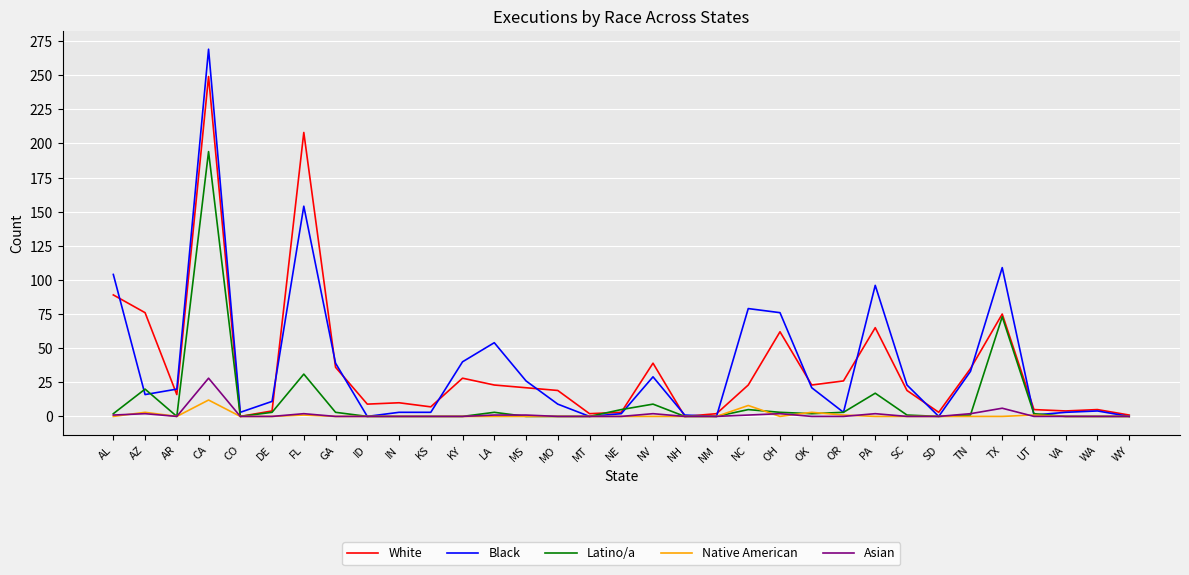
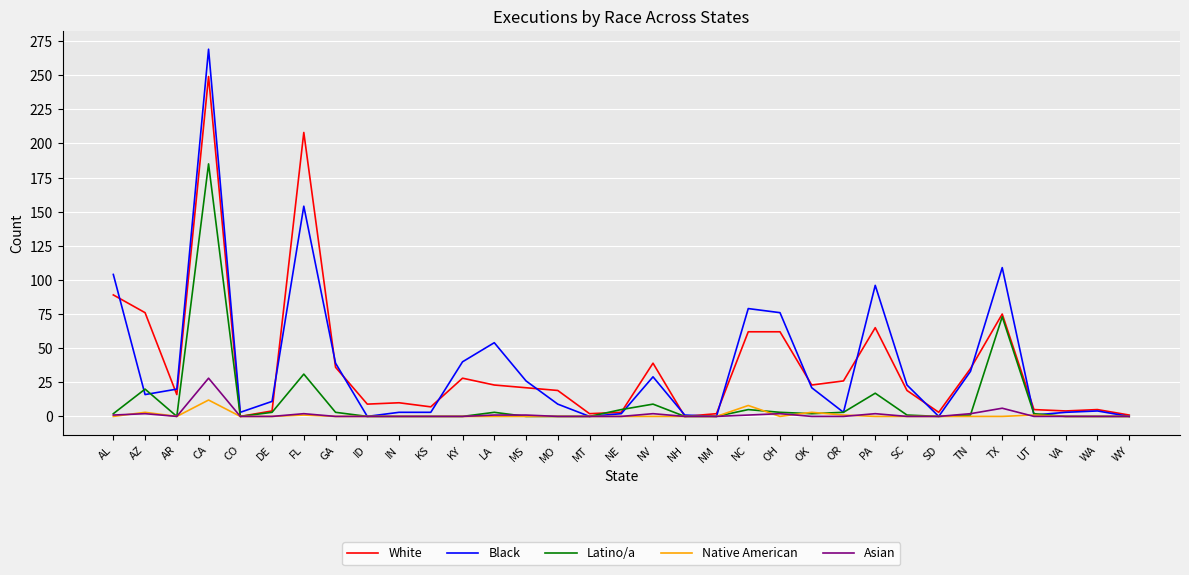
  {
    "White": {
      "AL": 89,
      "AZ": 76,
      "AR": 16,
      "CA": 249,
      "FL": 208,
      "GA": 36,
      "ID": 9,
      "IN": 10,
      "KS": 7,
      "KY": 28,
      "LA": 23,
      "MS": 21,
      "MO": 19,
      "MT": 2,
      "NV": 39,
      "NM": 2,
-     "NC": 23,
+     "NC": 62,
      "OH": 62,
      "OK": 23,
      "OR": 26,
      "PA": 65,
      "SC": 19,
      "SD": 3,
      "TN": 35,
      "TX": 75,
      "UT": 5
    },
    "Black": {
      "AL": 104,
      "AZ": 16,
      "AR": 20,
      "CA": 269,
      "CO": 3,
      "DE": 11,
      "FL": 154,
      "GA": 39,
      "IN": 3,
      "KS": 3,
      "KY": 40,
      "LA": 54,
      "MS": 26,
      "MO": 9,
      "NV": 29,
      "NC": 79,
      "OH": 76,
      "OK": 21,
      "PA": 96,
      "SC": 23,
      "TN": 33,
      "TX": 109
    },
    "Latino/a": {
      "AZ": 20,
-     "CA": 194,
+     "CA": 185,
      "FL": 31,
      "GA": 3,
      "LA": 3,
      "NE": 5,
      "NV": 9,
      "NC": 5,
      "PA": 17,
      "TX": 73
    },
    "Native American": {
      "CA": 12,
      "NV": 0,
      "NC": 8,
      "OH": 0,
      "PA": 0,
      "TX": 0
    },
    "Asian": {
      "CA": 28,
      "NV": 2,
      "NC": 1,
      "OK": 0,
      "PA": 2,
      "TX": 6
    }
  }
